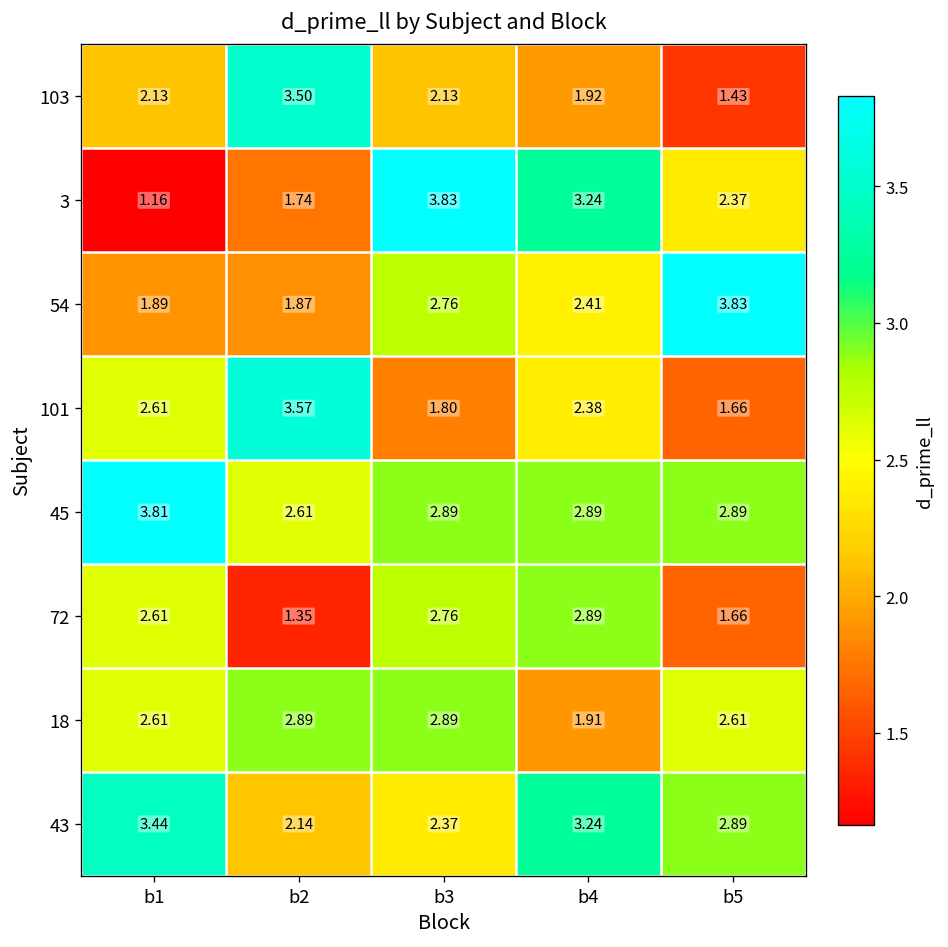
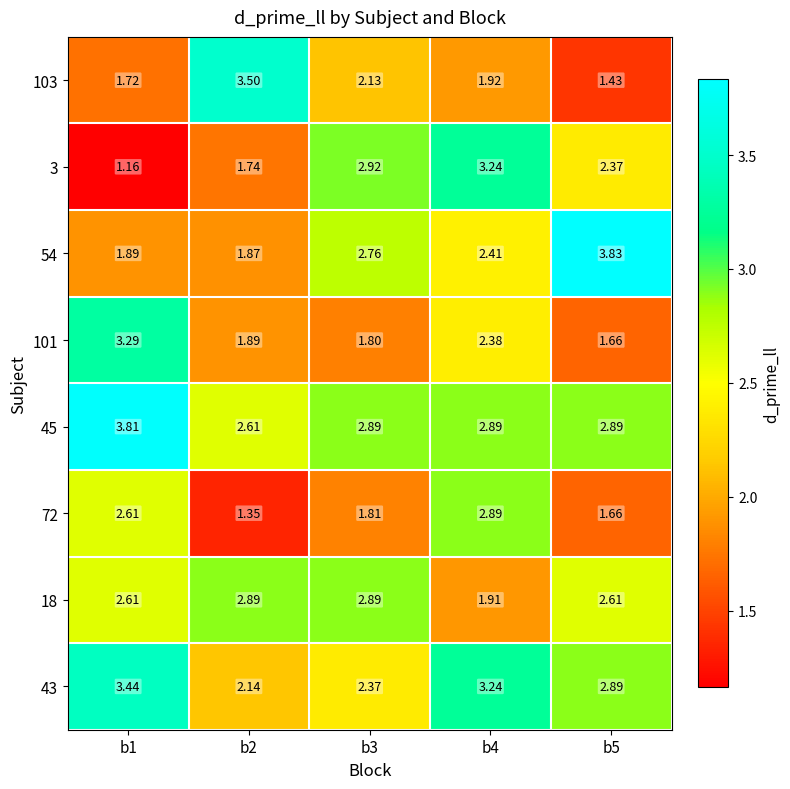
  {
    "103": {
-     "b1": 2.13
+     "b1": 1.72
    },
    "3": {
-     "b3": 3.83
+     "b3": 2.92
    },
    "101": {
-     "b1": 2.61,
-     "b2": 3.57
+     "b1": 3.29,
+     "b2": 1.89
    },
    "72": {
-     "b3": 2.76
+     "b3": 1.81
    }
  }
